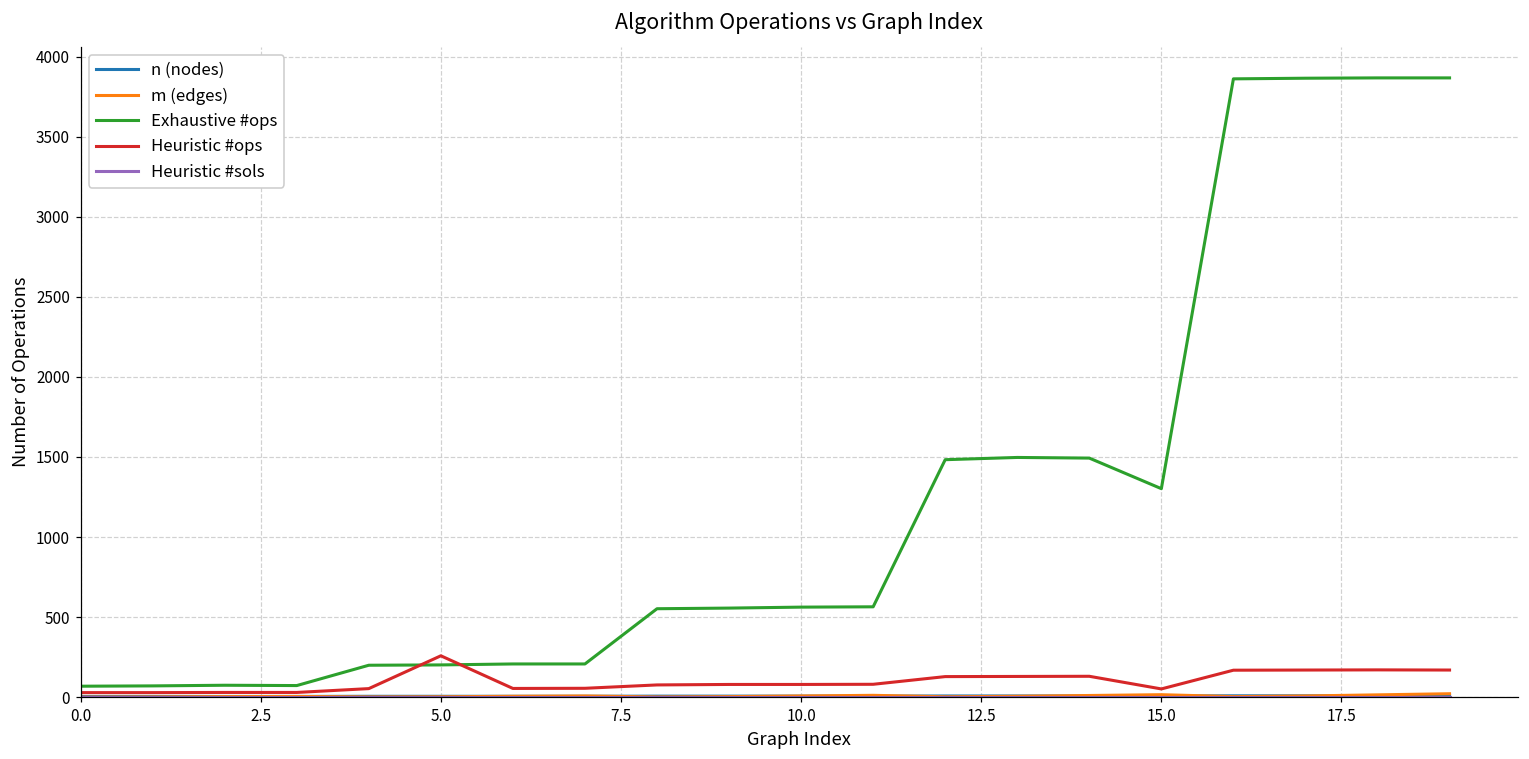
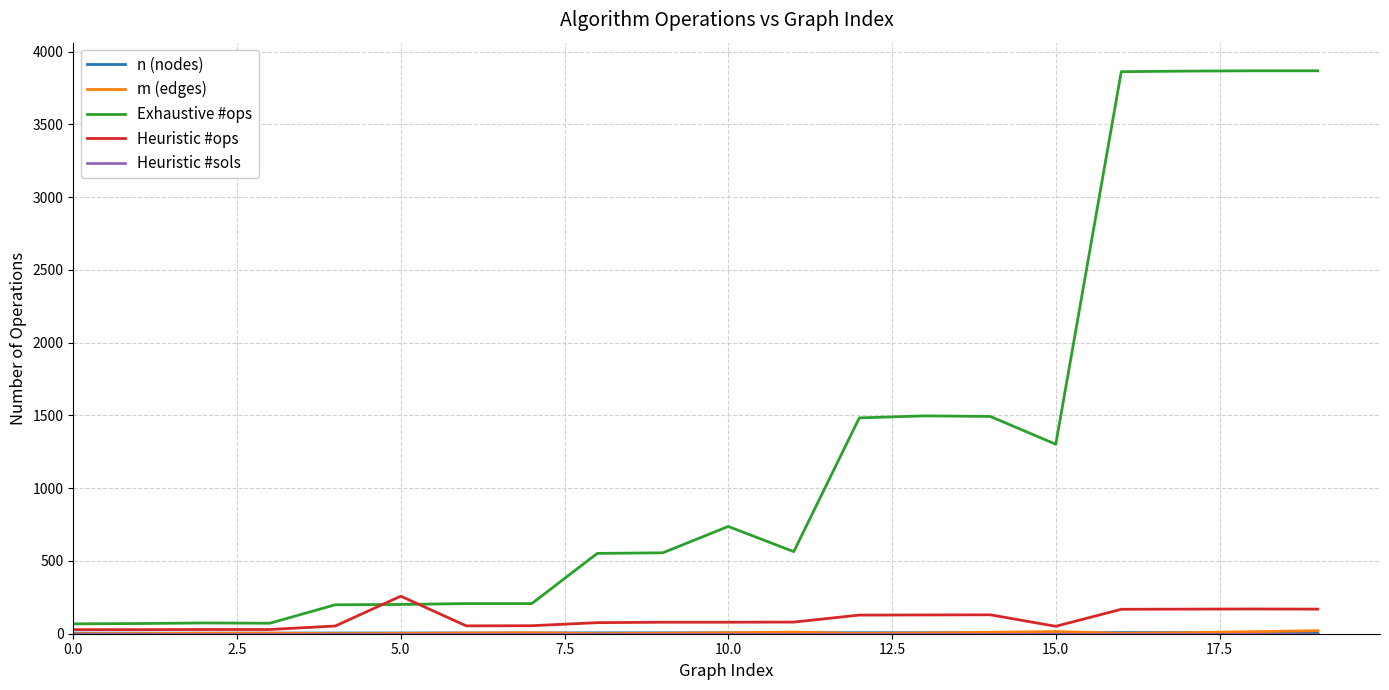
  {
    "Exhaustive #ops": {
      "0.0": 70,
      "5.0": 200,
-     "10.0": 560,
+     "10.0": 740,
      "15.0": 1300
    },
    "Heuristic #ops": {
      "0.0": 30,
      "5.0": 260,
      "10.0": 80,
      "15.0": 50
    }
  }
